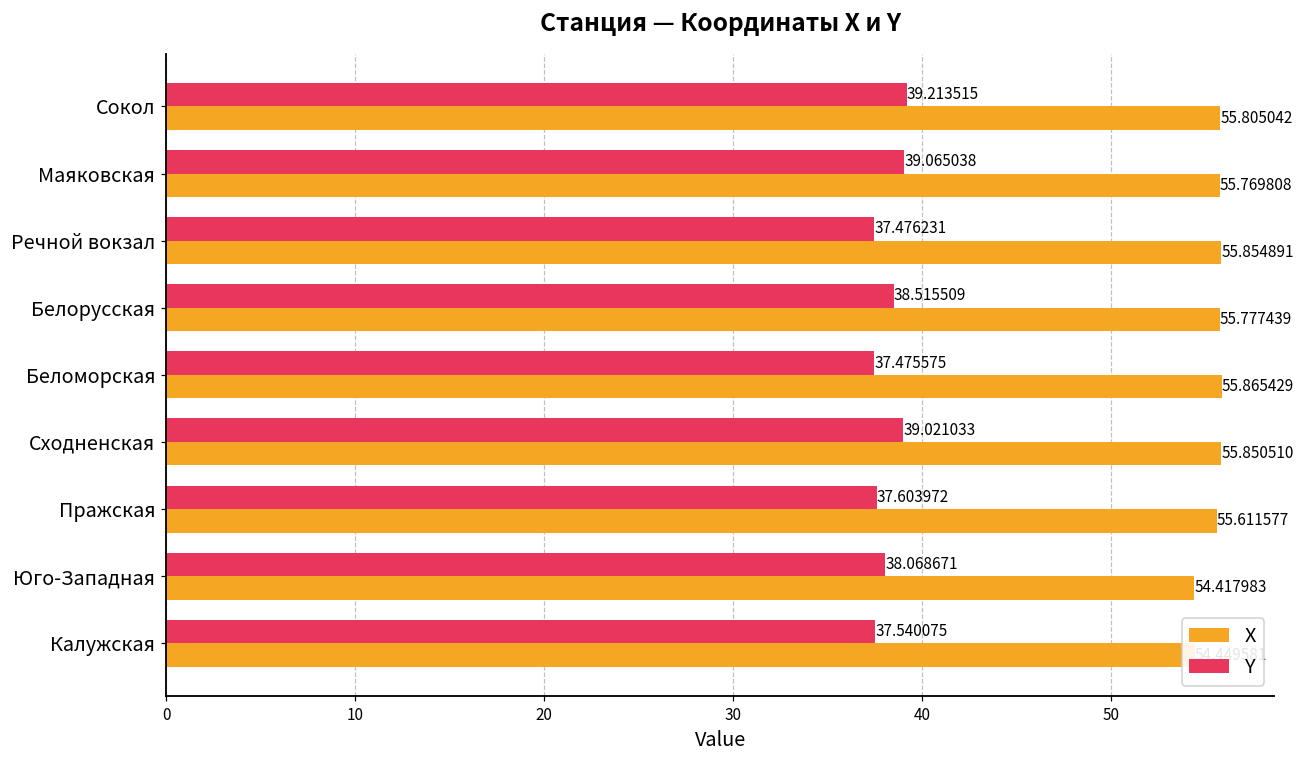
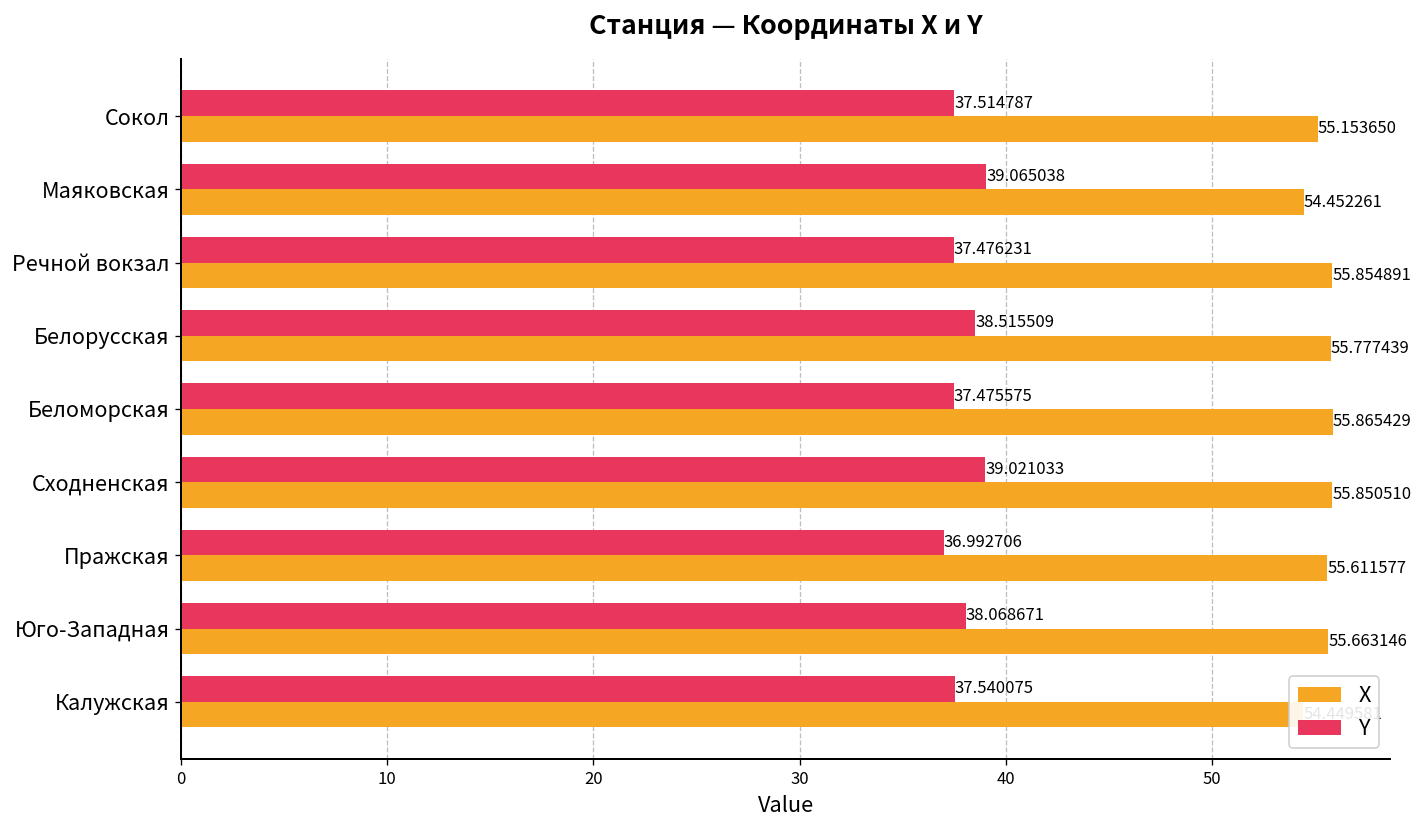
  {
    "X": {
-     "Сокол": 55.805042,
-     "Маяковская": 55.769808,
+     "Сокол": 55.153650,
+     "Маяковская": 54.452261,
      "Речной вокзал": 55.854891,
      "Белорусская": 55.777439,
      "Беломорская": 55.865429,
      "Сходненская": 55.850510,
      "Пражская": 55.611577,
-     "Юго-Западная": 54.417983
+     "Юго-Западная": 55.663146
    },
    "Y": {
-     "Сокол": 39.213515,
+     "Сокол": 37.514787,
      "Маяковская": 39.065038,
      "Речной вокзал": 37.476231,
      "Белорусская": 38.515509,
      "Беломорская": 37.475575,
      "Сходненская": 39.021033,
-     "Пражская": 37.603972,
+     "Пражская": 36.992706,
      "Юго-Западная": 38.068671,
      "Калужская": 37.540075
    }
  }
